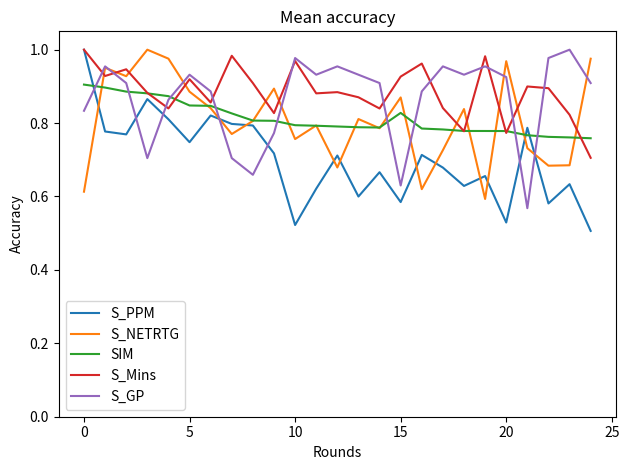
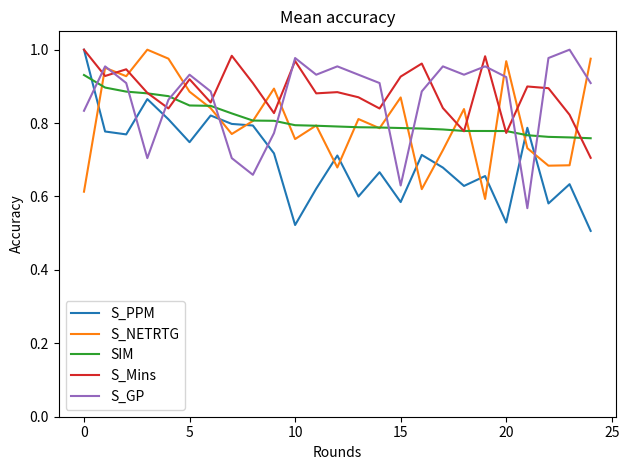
  {
    "S_PPM": {
      "5": 0.75,
      "10": 0.52,
      "15": 0.58,
      "20": 0.53
    },
    "S_NETRTG": {
      "0": 0.61,
      "5": 0.89,
      "10": 0.76,
      "15": 0.87,
      "20": 0.97
    },
    "SIM": {
-     "0": 0.90,
+     "0": 0.93,
      "5": 0.85,
      "10": 0.79,
-     "15": 0.83
+     "15": 0.79
    },
    "S_Mins": {
      "5": 0.92,
      "10": 0.97,
      "15": 0.93
    },
    "S_GP": {
      "0": 0.83,
      "5": 0.93,
      "10": 0.98,
      "15": 0.63,
      "20": 0.93
    }
  }
